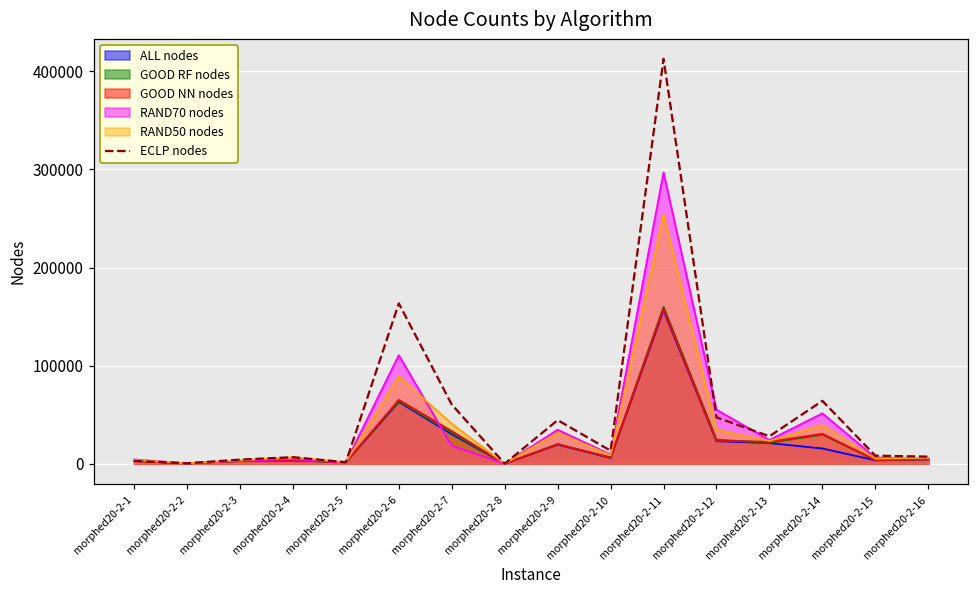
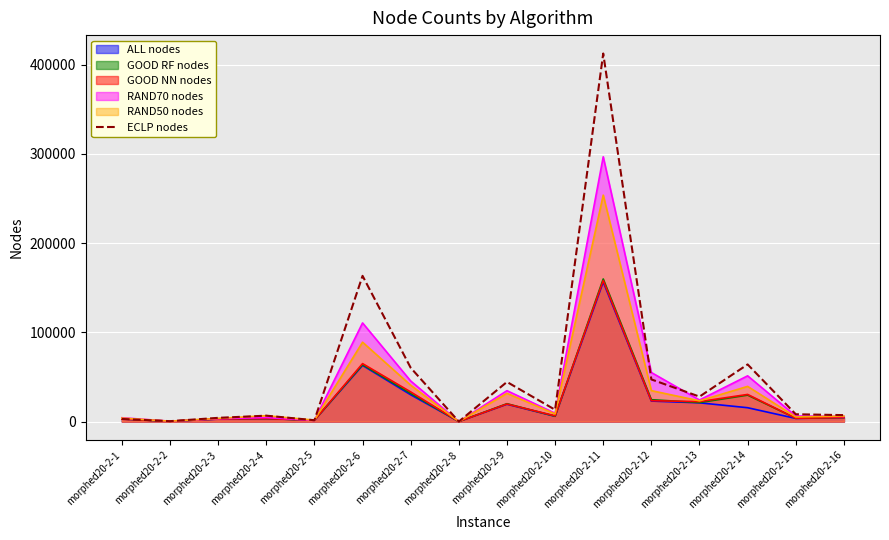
  {
    "ALL nodes": {
      "morphed20-2-14": 20000
    },
    "RAND70 nodes": {
      "morphed20-2-6": 110000,
-     "morphed20-2-7": 20000,
+     "morphed20-2-7": 50000,
      "morphed20-2-9": 30000,
      "morphed20-2-11": 300000,
      "morphed20-2-12": 60000,
      "morphed20-2-14": 50000
    },
    "RAND50 nodes": {
      "morphed20-2-6": 90000,
      "morphed20-2-7": 40000,
      "morphed20-2-9": 30000,
      "morphed20-2-11": 250000,
      "morphed20-2-12": 30000,
      "morphed20-2-14": 40000
    },
    "ECLP nodes": {
      "morphed20-2-6": 160000,
      "morphed20-2-7": 60000,
      "morphed20-2-9": 40000,
      "morphed20-2-10": 10000,
      "morphed20-2-11": 410000,
      "morphed20-2-12": 50000,
      "morphed20-2-13": 30000,
      "morphed20-2-14": 60000
    }
  }
